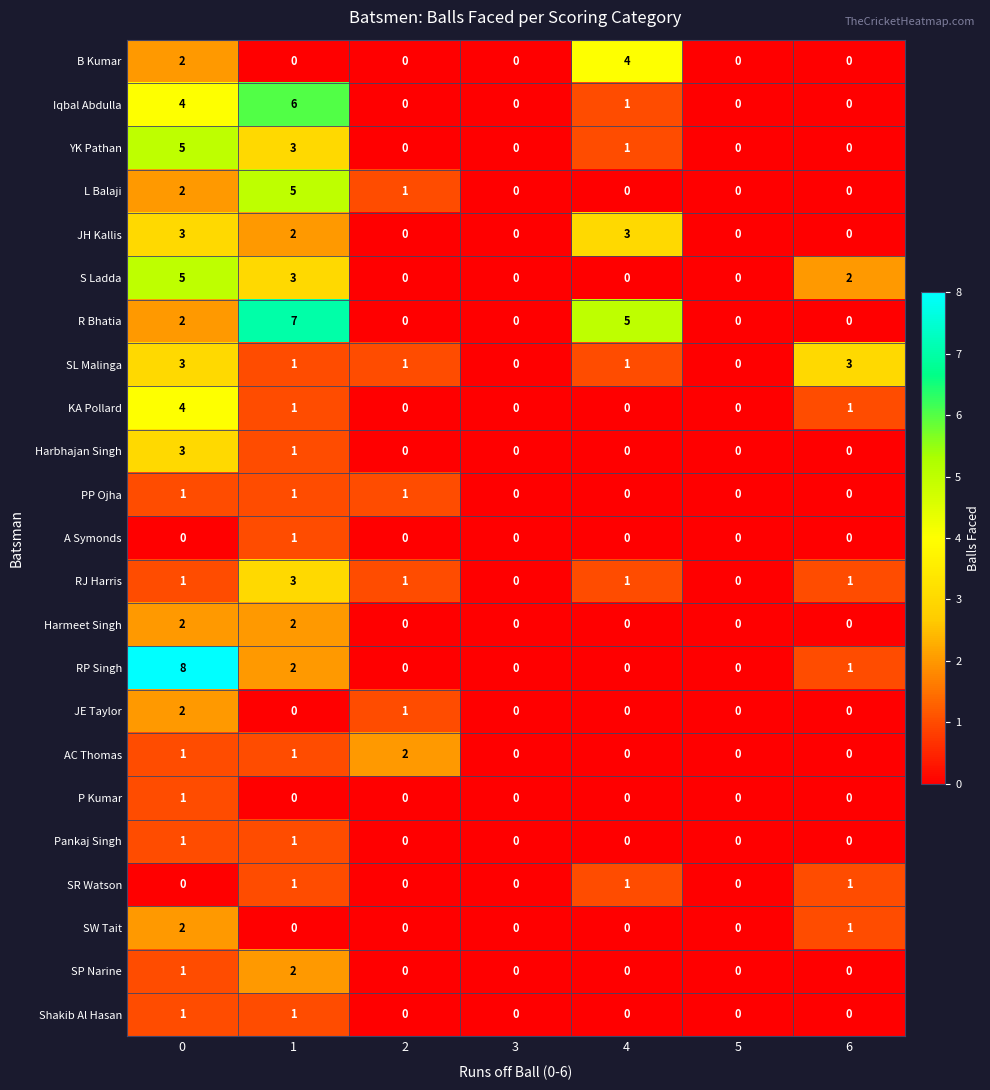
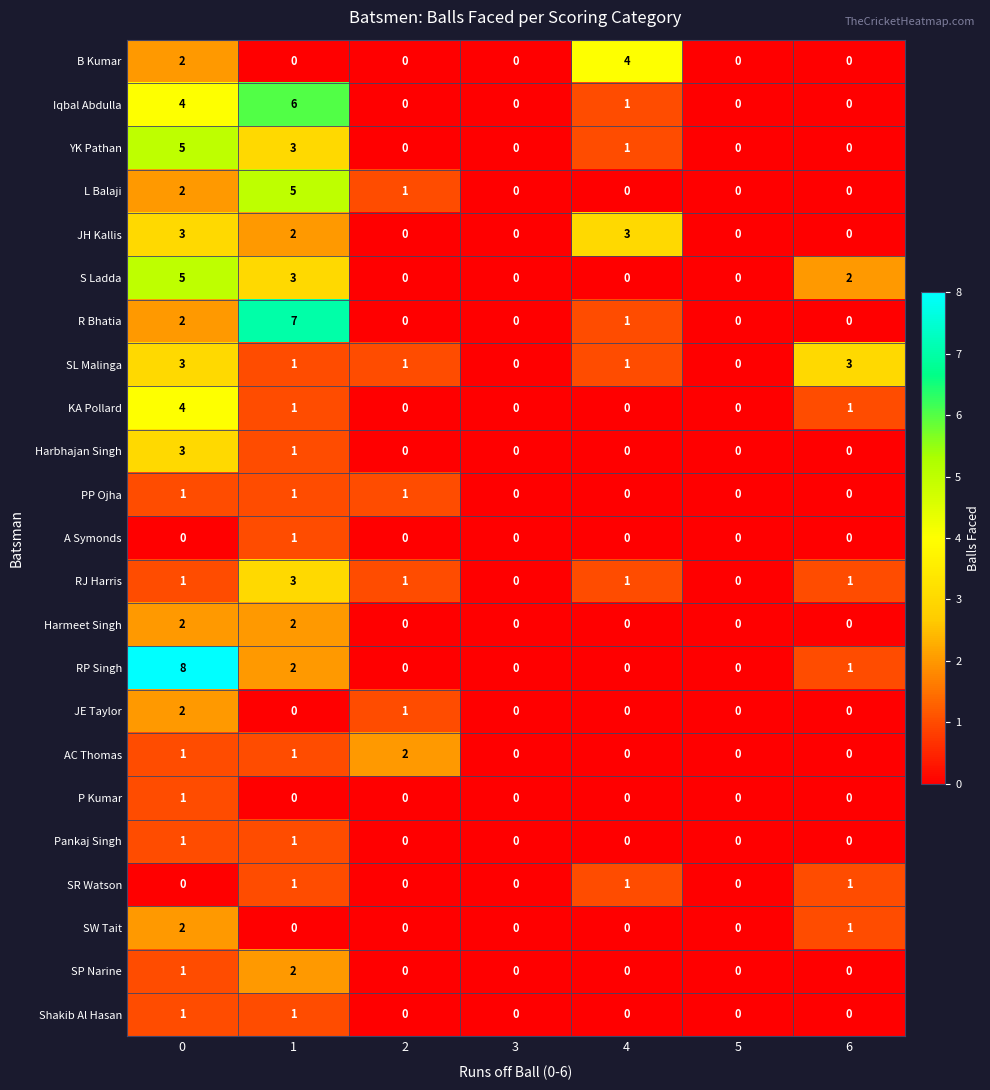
  {
    "B Kumar": {
      "0": 2,
      "1": 0,
      "2": 0,
      "3": 0,
      "4": 4,
      "5": 0,
      "6": 0
    },
    "Iqbal Abdulla": {
      "0": 4,
      "1": 6,
      "2": 0,
      "3": 0,
      "4": 1,
      "5": 0,
      "6": 0
    },
    "YK Pathan": {
      "0": 5,
      "1": 3,
      "2": 0,
      "3": 0,
      "4": 1,
      "5": 0,
      "6": 0
    },
    "L Balaji": {
      "0": 2,
      "1": 5,
      "2": 1,
      "3": 0,
      "4": 0,
      "5": 0,
      "6": 0
    },
    "JH Kallis": {
      "0": 3,
      "1": 2,
      "2": 0,
      "3": 0,
      "4": 3,
      "5": 0,
      "6": 0
    },
    "S Ladda": {
      "0": 5,
      "1": 3,
      "2": 0,
      "3": 0,
      "4": 0,
      "5": 0,
      "6": 2
    },
    "R Bhatia": {
      "0": 2,
      "1": 7,
      "2": 0,
      "3": 0,
-     "4": 5,
+     "4": 1,
      "5": 0,
      "6": 0
    },
    "SL Malinga": {
      "0": 3,
      "1": 1,
      "2": 1,
      "3": 0,
      "4": 1,
      "5": 0,
      "6": 3
    },
    "KA Pollard": {
      "0": 4,
      "1": 1,
      "2": 0,
      "3": 0,
      "4": 0,
      "5": 0,
      "6": 1
    },
    "Harbhajan Singh": {
      "0": 3,
      "1": 1,
      "2": 0,
      "3": 0,
      "4": 0,
      "5": 0,
      "6": 0
    },
    "PP Ojha": {
      "0": 1,
      "1": 1,
      "2": 1,
      "3": 0,
      "4": 0,
      "5": 0,
      "6": 0
    },
    "A Symonds": {
      "0": 0,
      "1": 1,
      "2": 0,
      "3": 0,
      "4": 0,
      "5": 0,
      "6": 0
    },
    "RJ Harris": {
      "0": 1,
      "1": 3,
      "2": 1,
      "3": 0,
      "4": 1,
      "5": 0,
      "6": 1
    },
    "Harmeet Singh": {
      "0": 2,
      "1": 2,
      "2": 0,
      "3": 0,
      "4": 0,
      "5": 0,
      "6": 0
    },
    "RP Singh": {
      "0": 8,
      "1": 2,
      "2": 0,
      "3": 0,
      "4": 0,
      "5": 0,
      "6": 1
    },
    "JE Taylor": {
      "0": 2,
      "1": 0,
      "2": 1,
      "3": 0,
      "4": 0,
      "5": 0,
      "6": 0
    },
    "AC Thomas": {
      "0": 1,
      "1": 1,
      "2": 2,
      "3": 0,
      "4": 0,
      "5": 0,
      "6": 0
    },
    "P Kumar": {
      "0": 1,
      "1": 0,
      "2": 0,
      "3": 0,
      "4": 0,
      "5": 0,
      "6": 0
    },
    "Pankaj Singh": {
      "0": 1,
      "1": 1,
      "2": 0,
      "3": 0,
      "4": 0,
      "5": 0,
      "6": 0
    },
    "SR Watson": {
      "0": 0,
      "1": 1,
      "2": 0,
      "3": 0,
      "4": 1,
      "5": 0,
      "6": 1
    },
    "SW Tait": {
      "0": 2,
      "1": 0,
      "2": 0,
      "3": 0,
      "4": 0,
      "5": 0,
      "6": 1
    },
    "SP Narine": {
      "0": 1,
      "1": 2,
      "2": 0,
      "3": 0,
      "4": 0,
      "5": 0,
      "6": 0
    },
    "Shakib Al Hasan": {
      "0": 1,
      "1": 1,
      "2": 0,
      "3": 0,
      "4": 0,
      "5": 0,
      "6": 0
    }
  }
